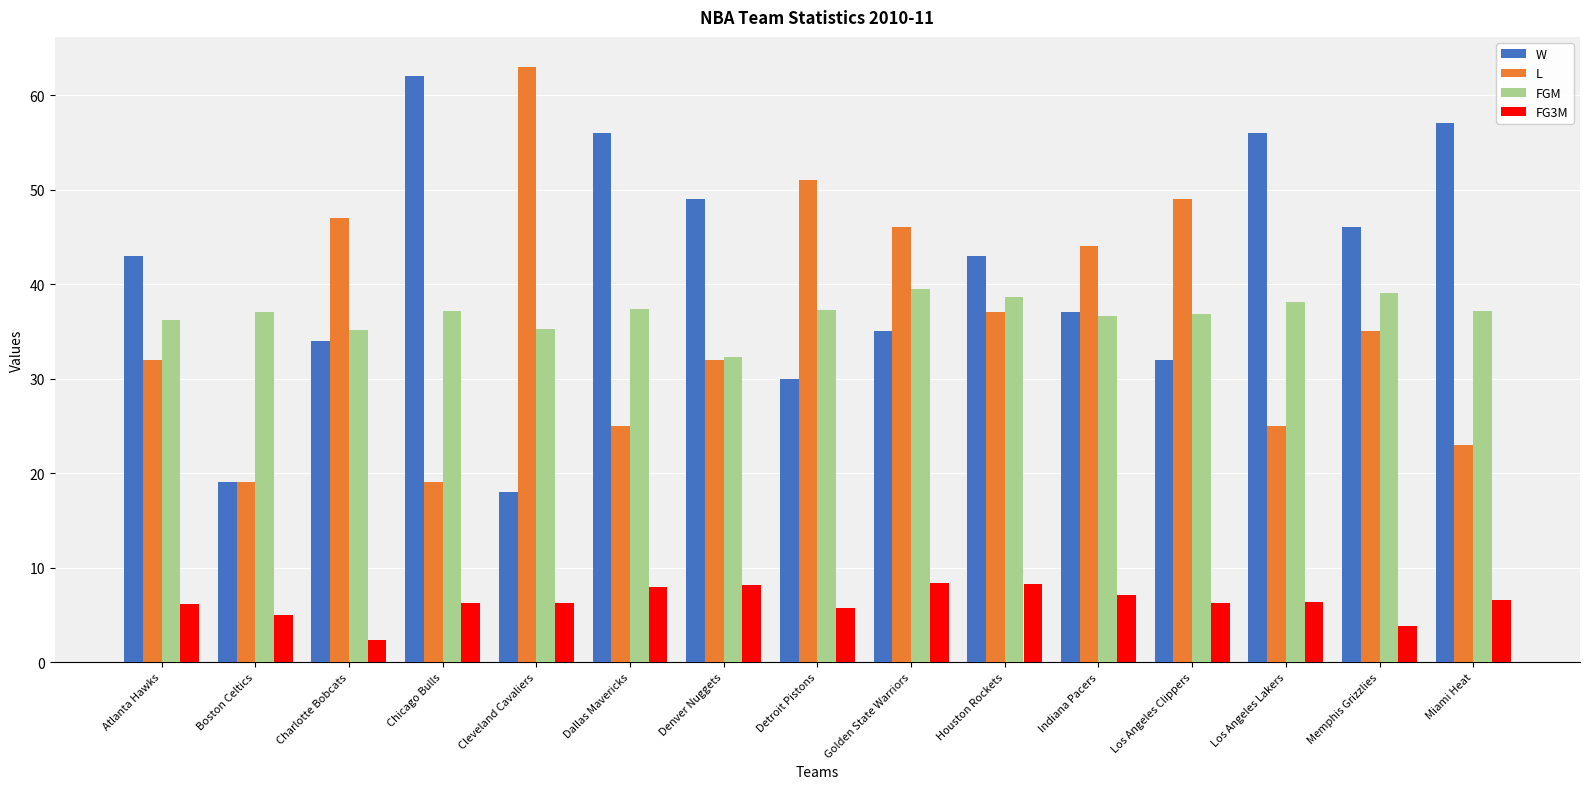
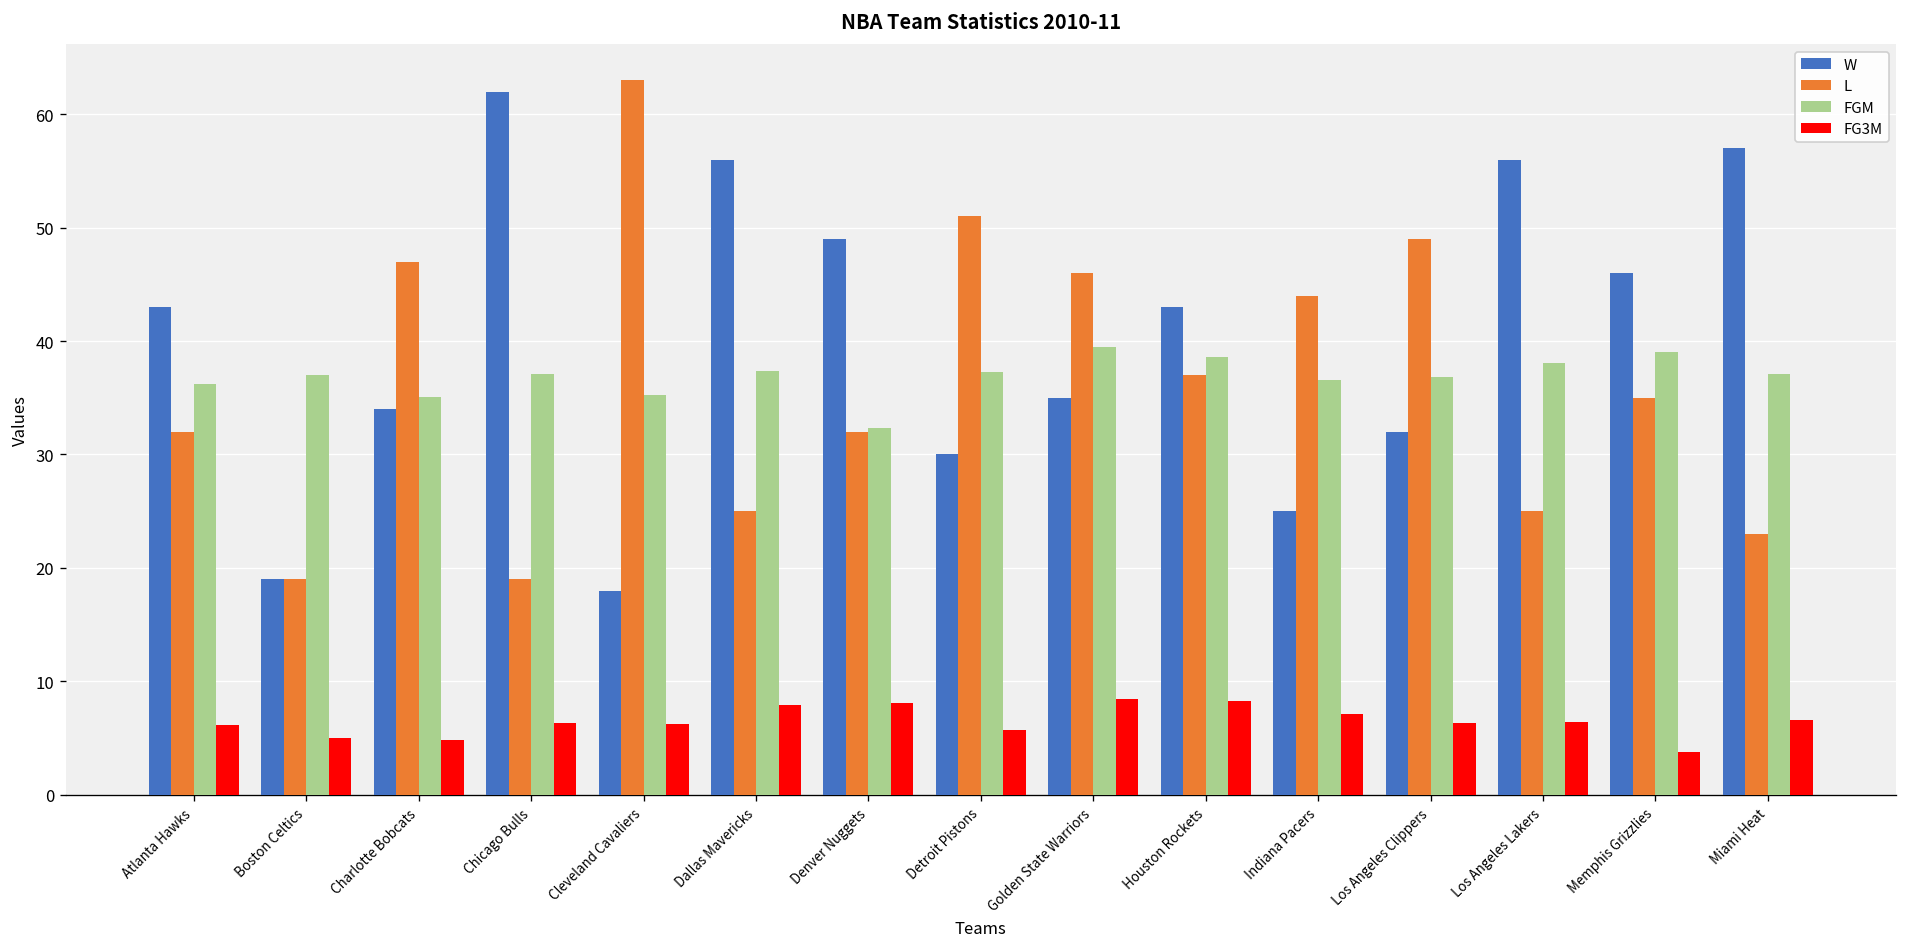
  {
    "W": {
      "Atlanta Hawks": 43,
      "Boston Celtics": 19,
      "Charlotte Bobcats": 34,
      "Chicago Bulls": 62,
      "Cleveland Cavaliers": 18,
      "Dallas Mavericks": 56,
      "Denver Nuggets": 49,
      "Detroit Pistons": 30,
      "Golden State Warriors": 35,
      "Houston Rockets": 43,
-     "Indiana Pacers": 37,
+     "Indiana Pacers": 25,
      "Los Angeles Clippers": 32,
      "Los Angeles Lakers": 56,
      "Memphis Grizzlies": 46,
      "Miami Heat": 57
    },
    "L": {
      "Atlanta Hawks": 32,
      "Boston Celtics": 19,
      "Charlotte Bobcats": 47,
      "Chicago Bulls": 19,
      "Cleveland Cavaliers": 63,
      "Dallas Mavericks": 25,
      "Denver Nuggets": 32,
      "Detroit Pistons": 51,
      "Golden State Warriors": 46,
      "Houston Rockets": 37,
      "Indiana Pacers": 44,
      "Los Angeles Clippers": 49,
      "Los Angeles Lakers": 25,
      "Memphis Grizzlies": 35,
      "Miami Heat": 23
    },
    "FGM": {
      "Atlanta Hawks": 36,
      "Boston Celtics": 37,
      "Charlotte Bobcats": 35,
      "Chicago Bulls": 37,
      "Cleveland Cavaliers": 35,
      "Dallas Mavericks": 37,
      "Denver Nuggets": 32,
      "Detroit Pistons": 37,
      "Golden State Warriors": 40,
      "Houston Rockets": 39,
      "Indiana Pacers": 37,
      "Los Angeles Clippers": 37,
      "Los Angeles Lakers": 38,
      "Memphis Grizzlies": 39,
      "Miami Heat": 37
    },
    "FG3M": {
      "Atlanta Hawks": 6,
      "Boston Celtics": 5,
-     "Charlotte Bobcats": 2,
+     "Charlotte Bobcats": 5,
      "Chicago Bulls": 6,
      "Cleveland Cavaliers": 6,
      "Dallas Mavericks": 8,
      "Denver Nuggets": 8,
      "Detroit Pistons": 6,
      "Golden State Warriors": 8,
      "Houston Rockets": 8,
      "Indiana Pacers": 7,
      "Los Angeles Clippers": 6,
      "Los Angeles Lakers": 6,
      "Memphis Grizzlies": 4,
      "Miami Heat": 7
    }
  }
